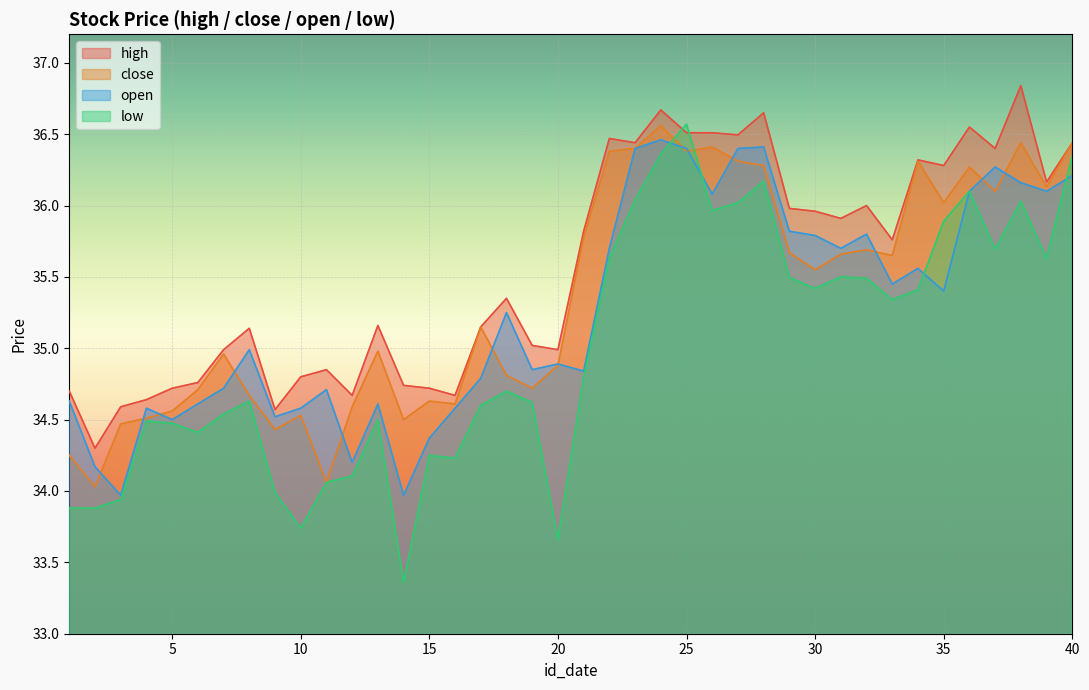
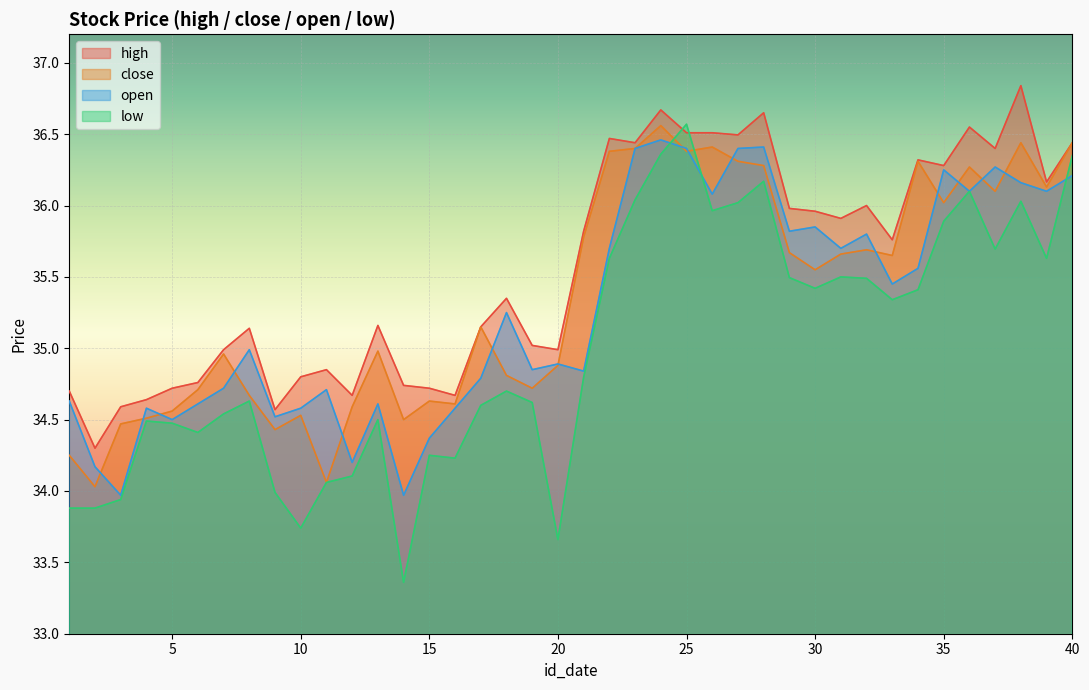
  {
    "open": {
      "5": 34.50,
      "10": 34.58,
      "15": 34.37,
      "25": 36.40,
-     "30": 35.79,
-     "35": 35.40,
+     "30": 35.85,
+     "35": 36.25,
      "40": 36.21
    },
    "low": {
      "5": 34.48,
      "10": 33.74,
      "15": 34.25,
      "20": 33.66,
      "25": 36.57,
      "30": 35.42,
      "35": 35.89,
      "40": 36.35
    }
  }
